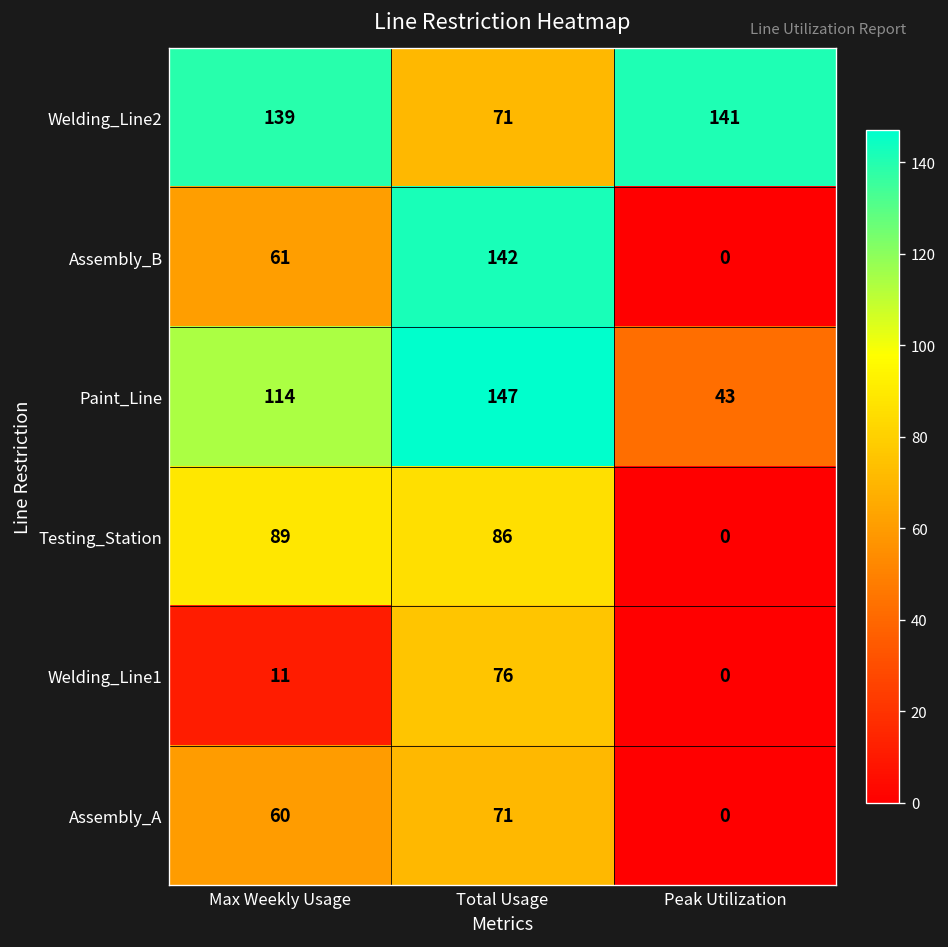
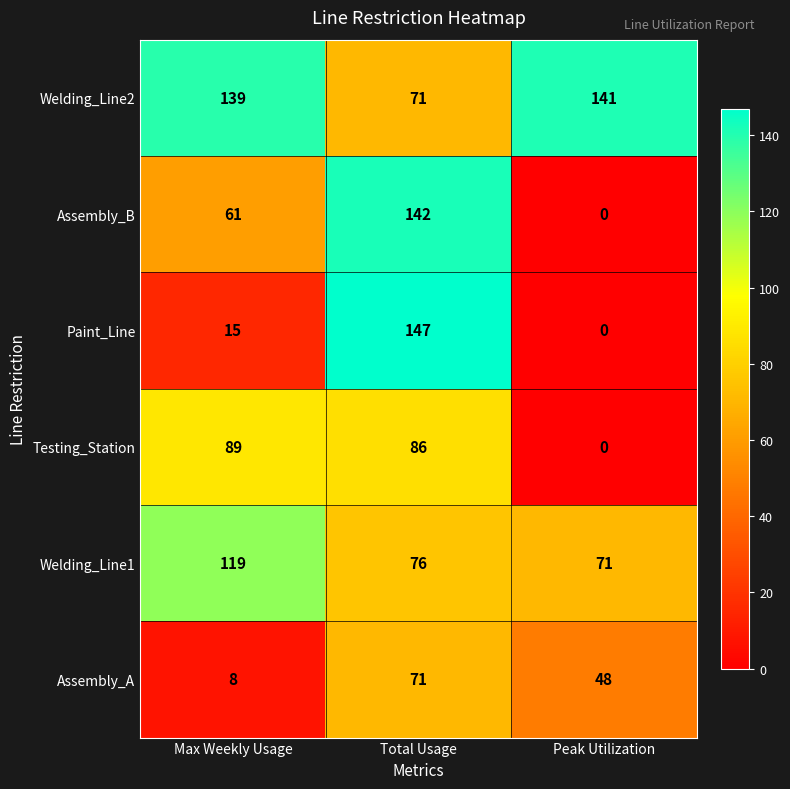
  {
    "Welding_Line2": {
      "Max Weekly Usage": 139,
      "Total Usage": 71,
      "Peak Utilization": 141
    },
    "Assembly_B": {
      "Max Weekly Usage": 61,
      "Total Usage": 142,
      "Peak Utilization": 0
    },
    "Paint_Line": {
-     "Max Weekly Usage": 114,
+     "Max Weekly Usage": 15,
      "Total Usage": 147,
-     "Peak Utilization": 43
+     "Peak Utilization": 0
    },
    "Testing_Station": {
      "Max Weekly Usage": 89,
      "Total Usage": 86,
      "Peak Utilization": 0
    },
    "Welding_Line1": {
-     "Max Weekly Usage": 11,
+     "Max Weekly Usage": 119,
      "Total Usage": 76,
-     "Peak Utilization": 0
+     "Peak Utilization": 71
    },
    "Assembly_A": {
-     "Max Weekly Usage": 60,
+     "Max Weekly Usage": 8,
      "Total Usage": 71,
-     "Peak Utilization": 0
+     "Peak Utilization": 48
    }
  }
